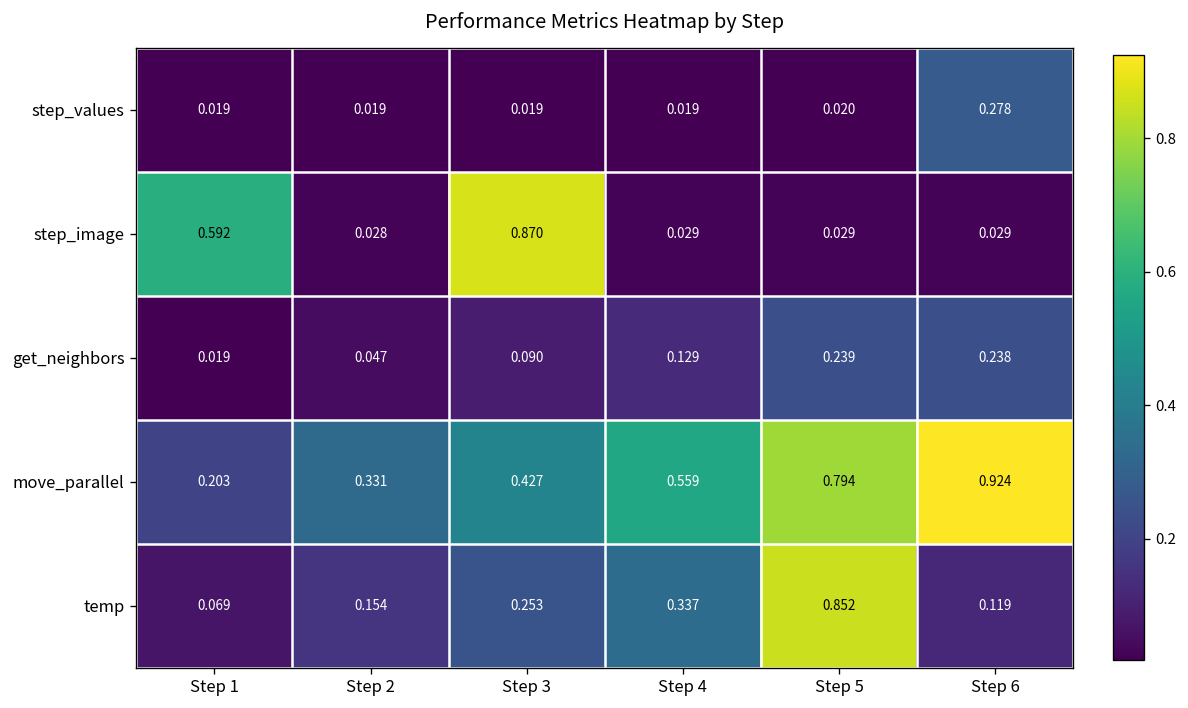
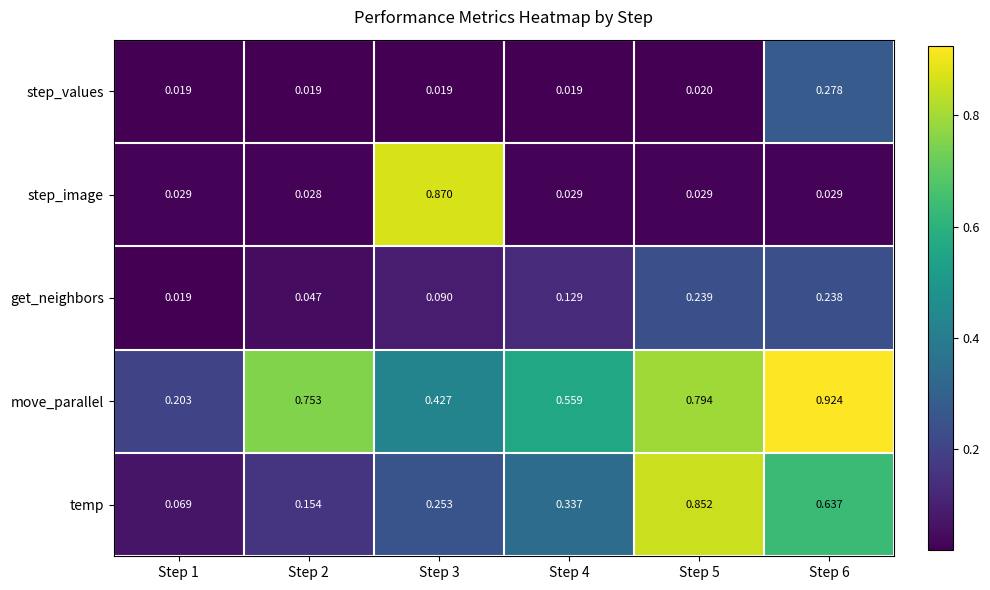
  {
    "step_values": {
      "Step 1": 0.019,
      "Step 2": 0.019,
      "Step 3": 0.019,
      "Step 4": 0.019,
      "Step 5": 0.020,
      "Step 6": 0.278
    },
    "step_image": {
-     "Step 1": 0.592,
+     "Step 1": 0.029,
      "Step 2": 0.028,
      "Step 3": 0.870,
      "Step 4": 0.029,
      "Step 5": 0.029,
      "Step 6": 0.029
    },
    "get_neighbors": {
      "Step 1": 0.019,
      "Step 2": 0.047,
      "Step 3": 0.090,
      "Step 4": 0.129,
      "Step 5": 0.239,
      "Step 6": 0.238
    },
    "move_parallel": {
      "Step 1": 0.203,
-     "Step 2": 0.331,
+     "Step 2": 0.753,
      "Step 3": 0.427,
      "Step 4": 0.559,
      "Step 5": 0.794,
      "Step 6": 0.924
    },
    "temp": {
      "Step 1": 0.069,
      "Step 2": 0.154,
      "Step 3": 0.253,
      "Step 4": 0.337,
      "Step 5": 0.852,
-     "Step 6": 0.119
+     "Step 6": 0.637
    }
  }
